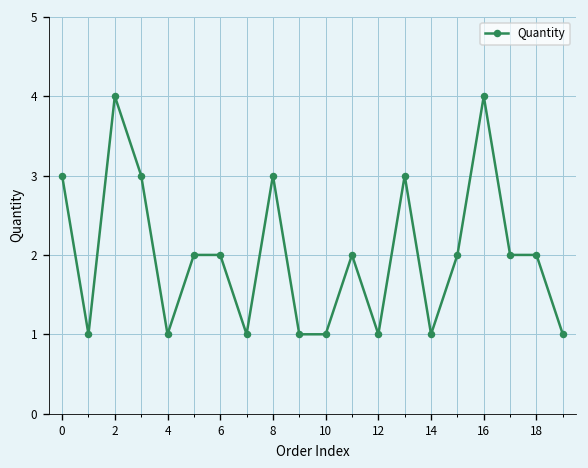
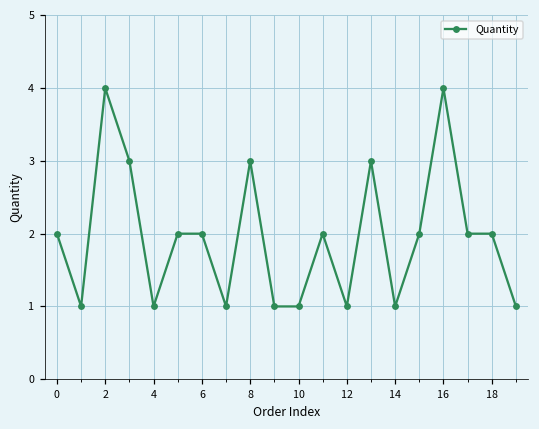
  {
-   "0": 3,
+   "0": 2,
    "2": 4,
    "4": 1,
    "6": 2,
    "8": 3,
    "10": 1,
    "12": 1,
    "14": 1,
    "16": 4,
    "18": 2
  }
